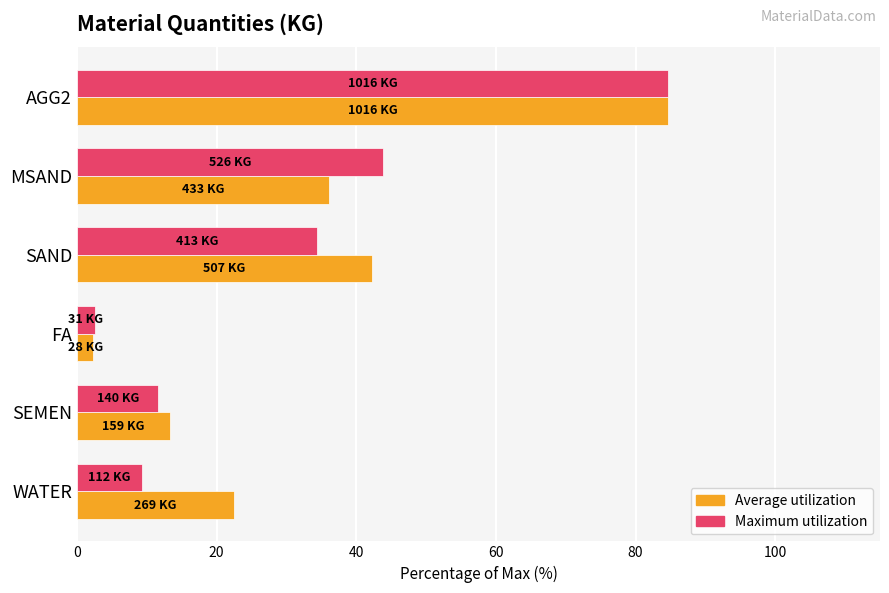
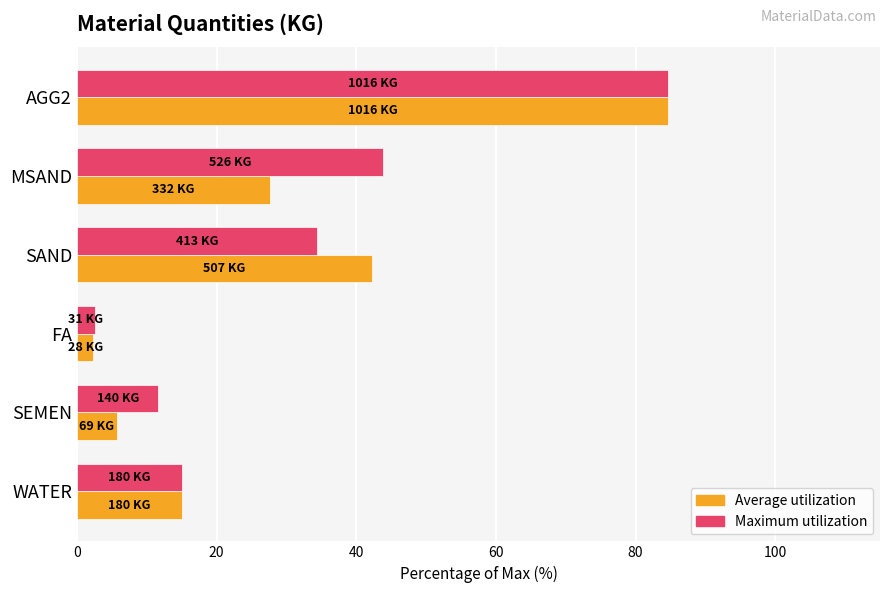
  {
    "Average utilization": {
-     "MSAND": 433,
-     "SEMEN": 159,
-     "WATER": 269
+     "MSAND": 332,
+     "SEMEN": 69,
+     "WATER": 180
    },
    "Maximum utilization": {
-     "WATER": 112
+     "WATER": 180
    }
  }
